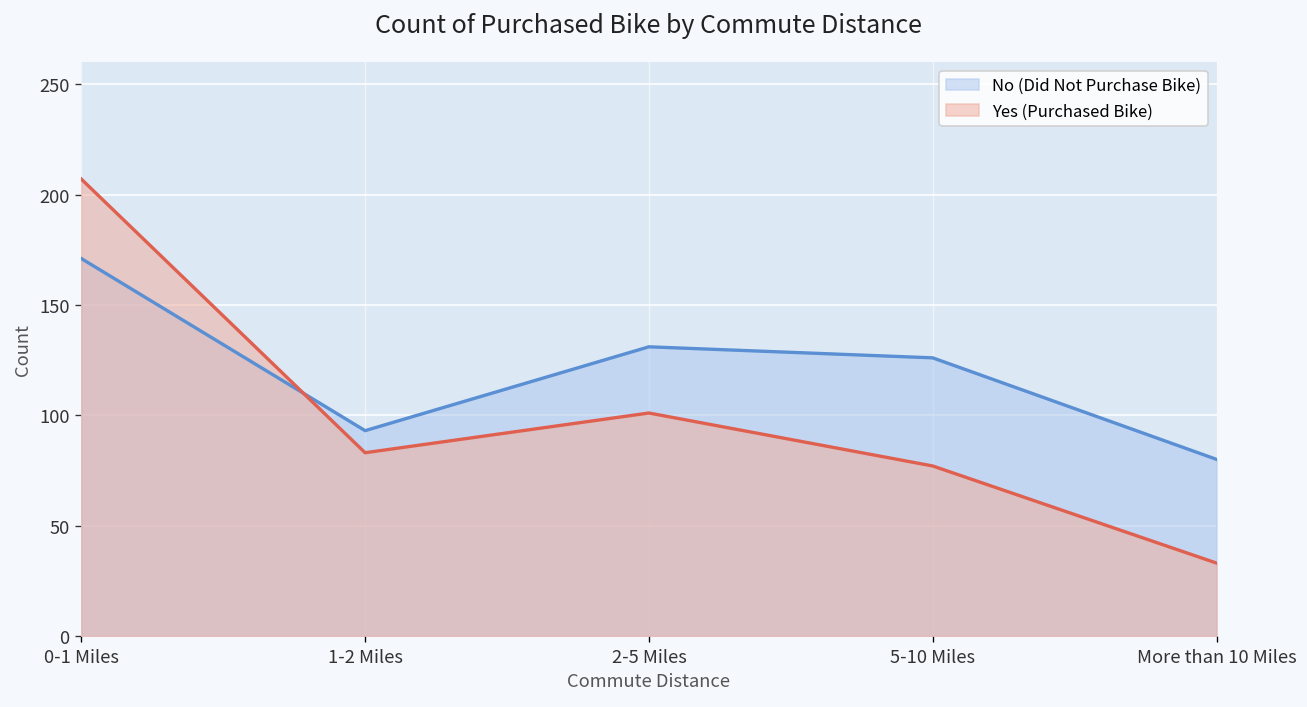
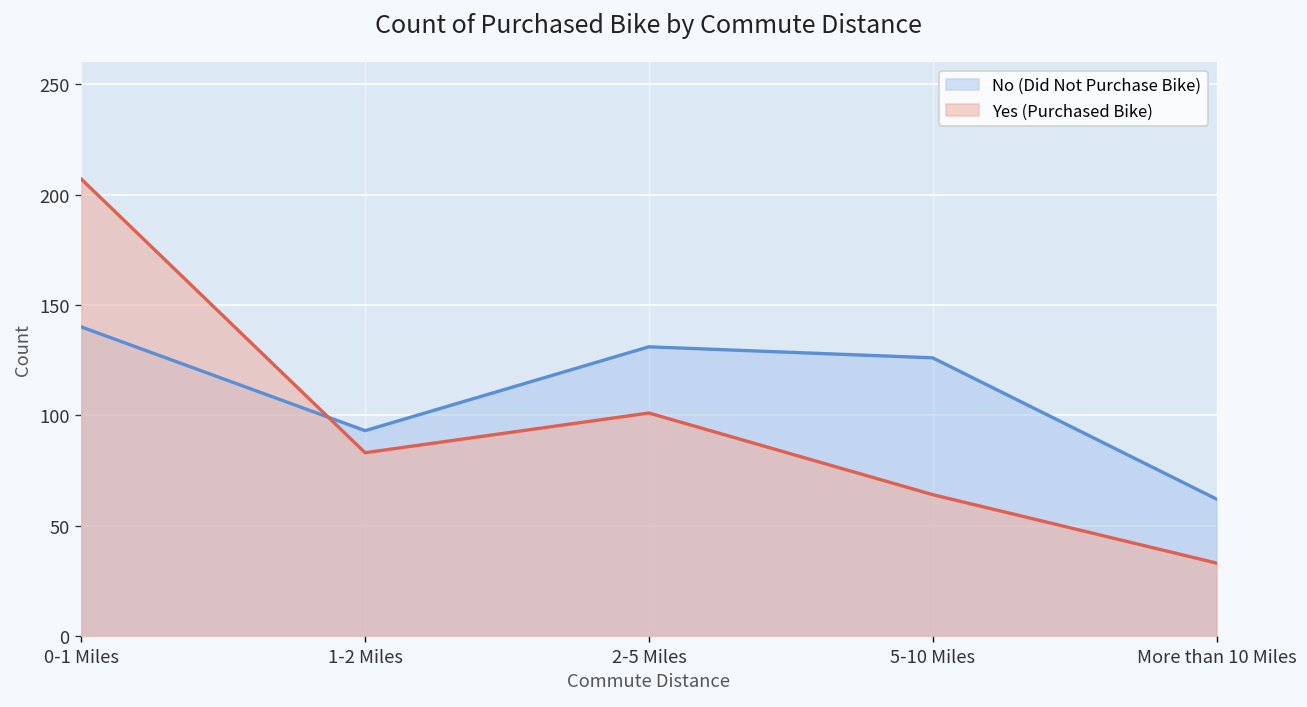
  {
    "No (Did Not Purchase Bike)": {
-     "0-1 Miles": 171,
+     "0-1 Miles": 140,
      "1-2 Miles": 93,
      "2-5 Miles": 131,
      "5-10 Miles": 126,
-     "More than 10 Miles": 80
+     "More than 10 Miles": 62
    },
    "Yes (Purchased Bike)": {
      "0-1 Miles": 207,
      "1-2 Miles": 83,
      "2-5 Miles": 101,
-     "5-10 Miles": 77,
+     "5-10 Miles": 64,
      "More than 10 Miles": 33
    }
  }
